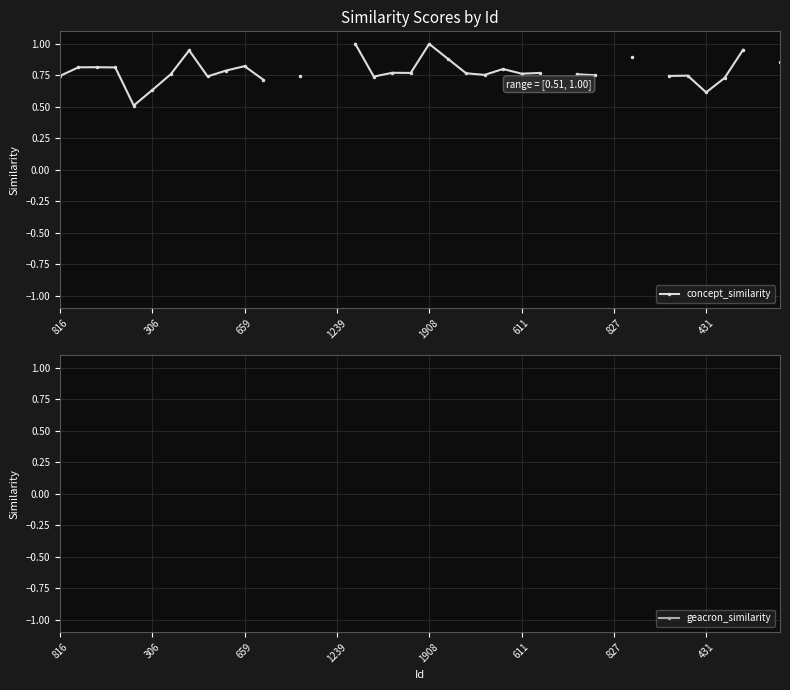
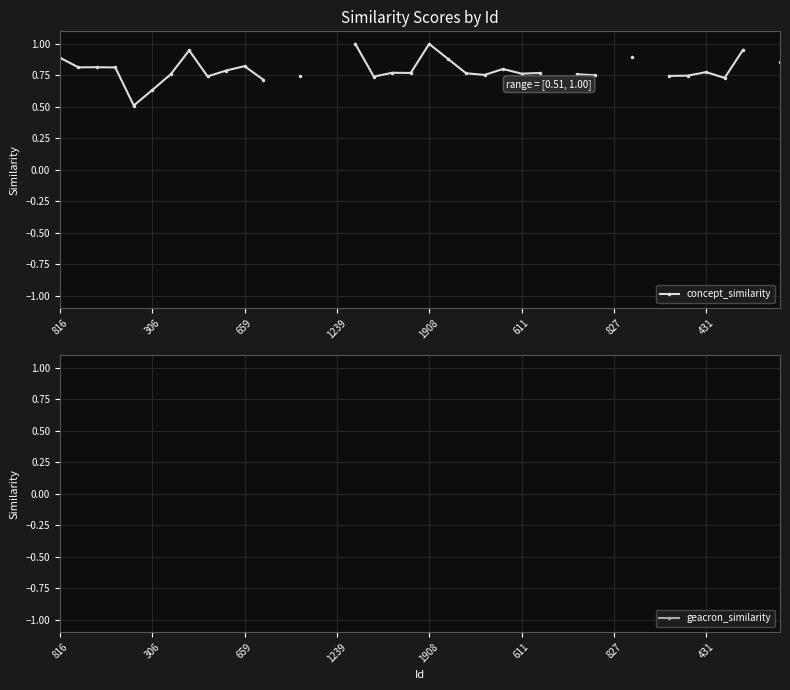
  {
-   "816": 0.75,
+   "816": 0.89,
    "306": 0.63,
    "659": 0.82,
    "1908": 1.00,
    "611": 0.76,
-   "431": 0.62
+   "431": 0.78
  }
